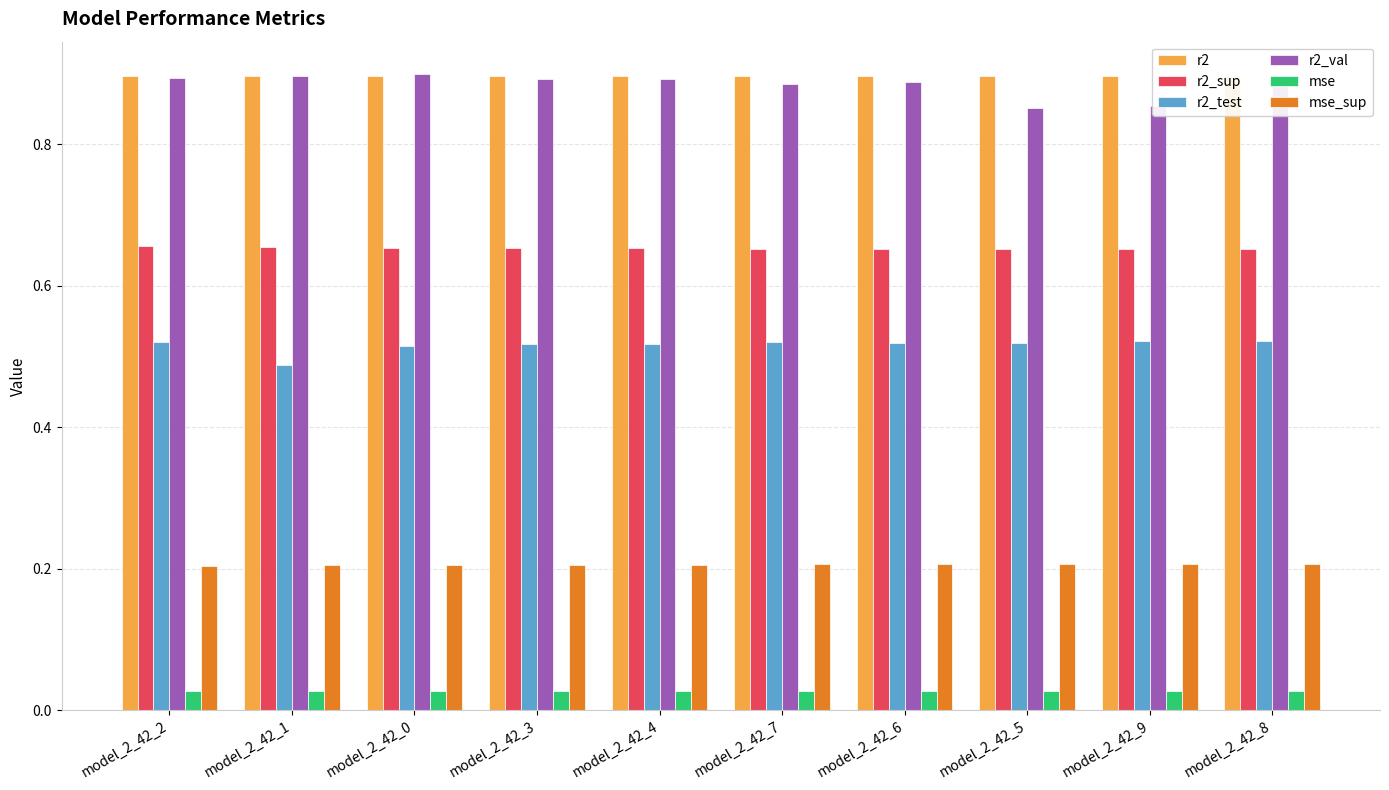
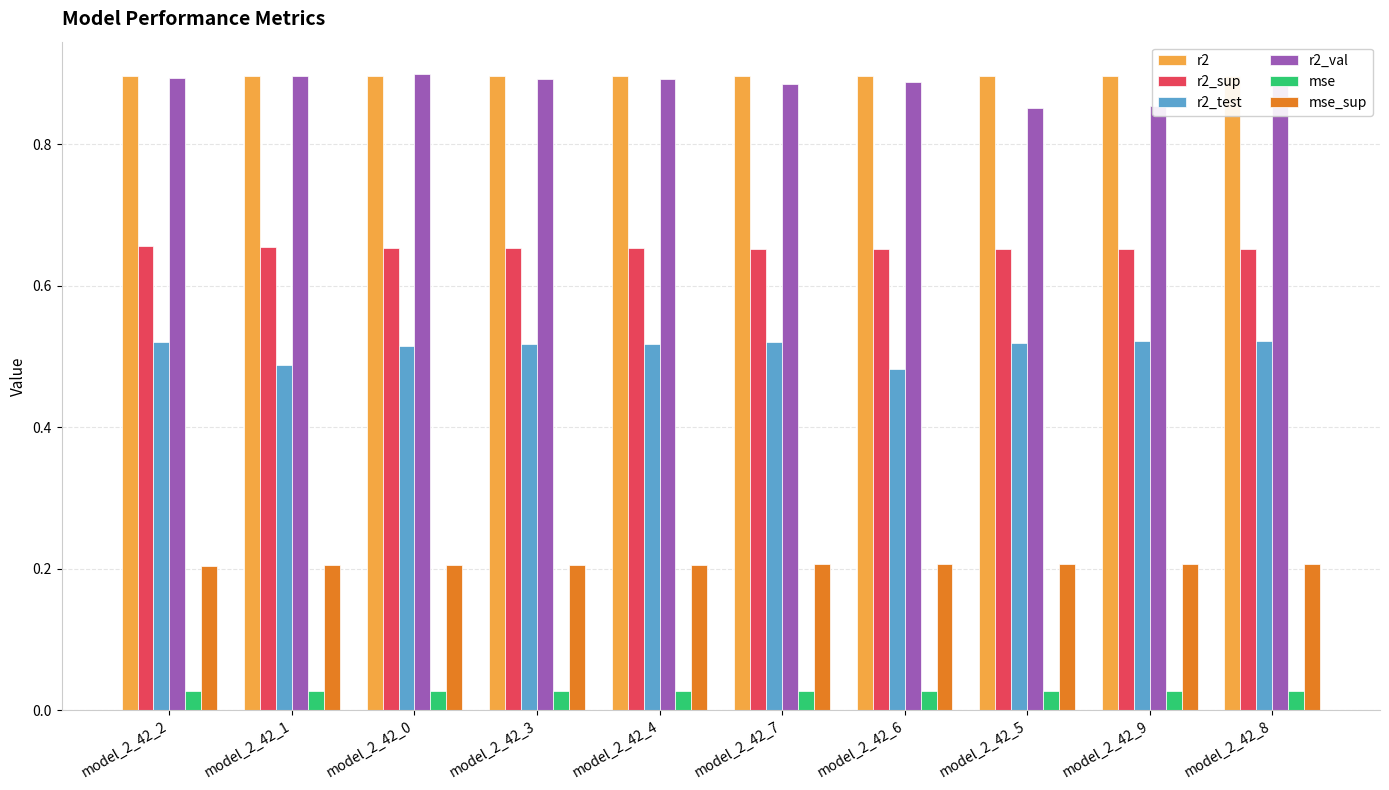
  {
    "r2_sup": {
      "model_2_42_2": 0.66,
      "model_2_42_1": 0.66,
      "model_2_42_0": 0.65,
      "model_2_42_3": 0.65,
      "model_2_42_4": 0.65,
      "model_2_42_7": 0.65,
      "model_2_42_6": 0.65,
      "model_2_42_5": 0.65,
      "model_2_42_9": 0.65,
      "model_2_42_8": 0.65
    },
    "r2_test": {
      "model_2_42_2": 0.52,
      "model_2_42_1": 0.49,
      "model_2_42_0": 0.51,
      "model_2_42_3": 0.52,
      "model_2_42_4": 0.52,
      "model_2_42_7": 0.52,
-     "model_2_42_6": 0.52,
+     "model_2_42_6": 0.48,
      "model_2_42_5": 0.52,
      "model_2_42_9": 0.52,
      "model_2_42_8": 0.52
    },
    "r2_val": {
      "model_2_42_2": 0.89,
      "model_2_42_1": 0.90,
      "model_2_42_0": 0.90,
      "model_2_42_3": 0.89,
      "model_2_42_4": 0.89,
      "model_2_42_7": 0.89,
      "model_2_42_6": 0.89,
      "model_2_42_5": 0.85
    },
    "mse": {
      "model_2_42_2": 0.03,
      "model_2_42_1": 0.03,
      "model_2_42_0": 0.03,
      "model_2_42_3": 0.03,
      "model_2_42_4": 0.03,
      "model_2_42_7": 0.03,
      "model_2_42_6": 0.03,
      "model_2_42_5": 0.03,
      "model_2_42_9": 0.03,
      "model_2_42_8": 0.03
    }
  }
